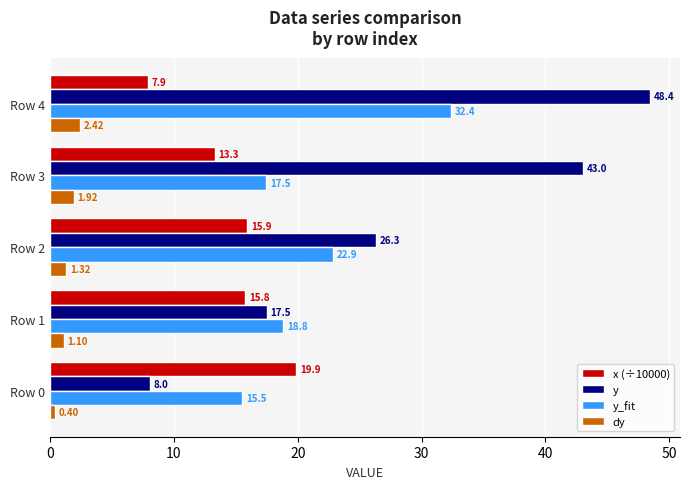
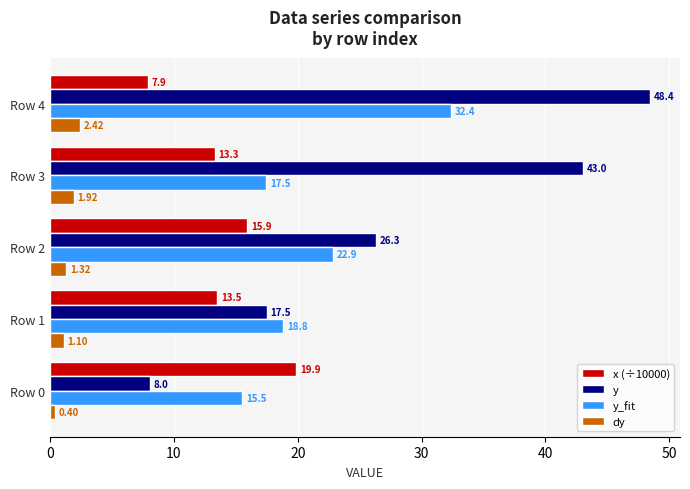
  {
    "x (÷10000)": {
      "Row 4": 7.9,
      "Row 3": 13.3,
      "Row 2": 15.9,
-     "Row 1": 15.8,
+     "Row 1": 13.5,
      "Row 0": 19.9
    },
    "y": {
      "Row 4": 48.4,
      "Row 3": 43.0,
      "Row 2": 26.3,
      "Row 1": 17.5,
      "Row 0": 8.0
    },
    "y_fit": {
      "Row 4": 32.4,
      "Row 3": 17.5,
      "Row 2": 22.9,
      "Row 1": 18.8,
      "Row 0": 15.5
    },
    "dy": {
      "Row 4": 2.42,
      "Row 3": 1.92,
      "Row 2": 1.32,
      "Row 1": 1.10,
      "Row 0": 0.40
    }
  }
